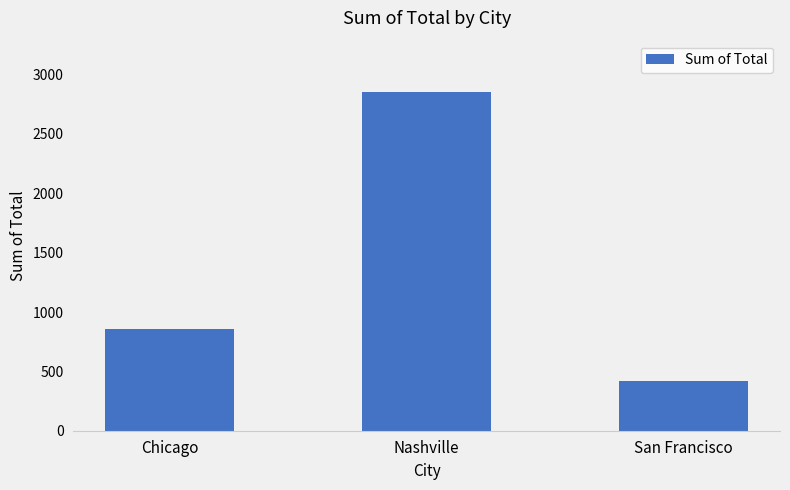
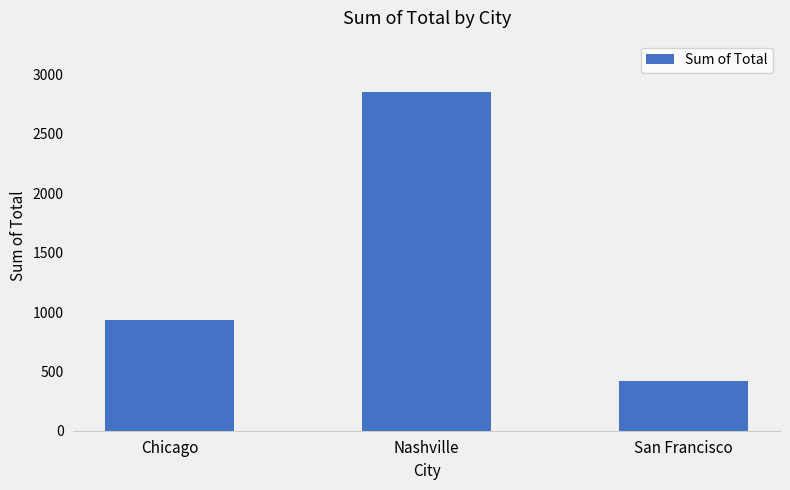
  {
-   "Chicago": 860,
+   "Chicago": 930,
    "Nashville": 2860,
    "San Francisco": 420
  }
